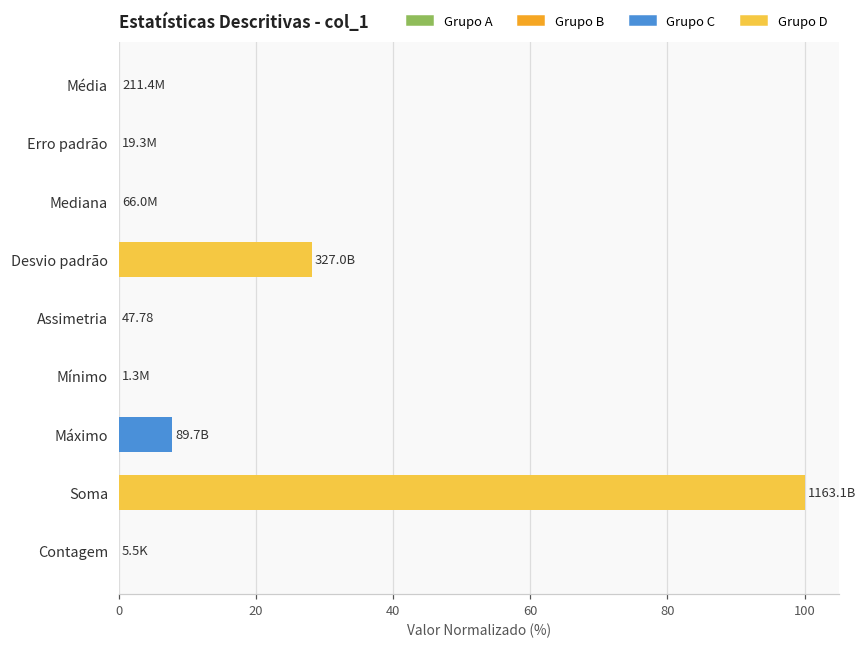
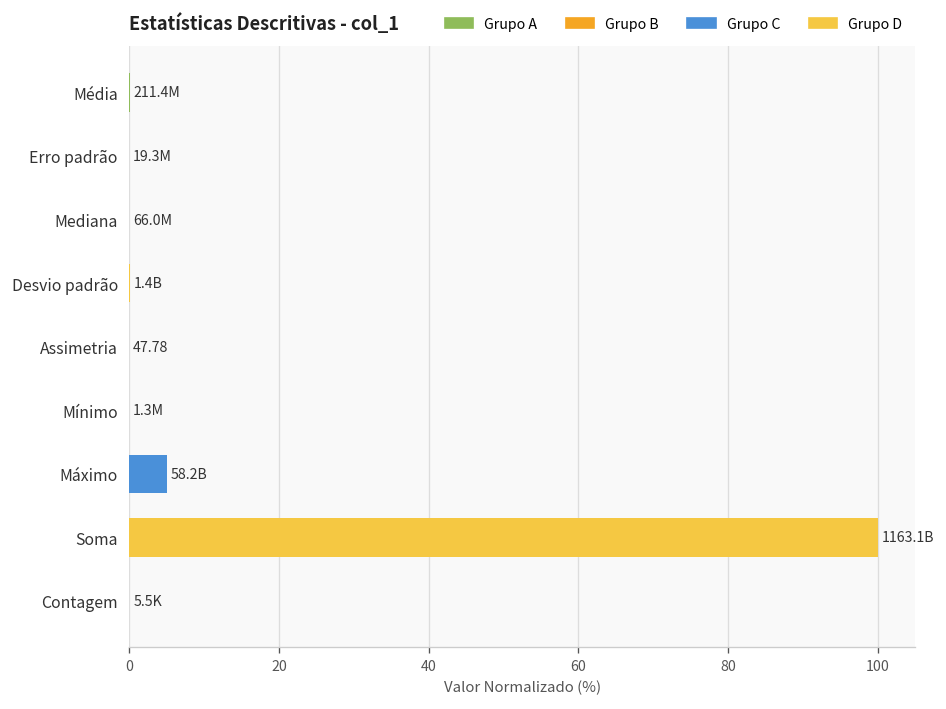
  {
-   "Desvio padrão": "327.0B",
-   "Máximo": "89.7B"
+   "Desvio padrão": "1.4B",
+   "Máximo": "58.2B"
  }
